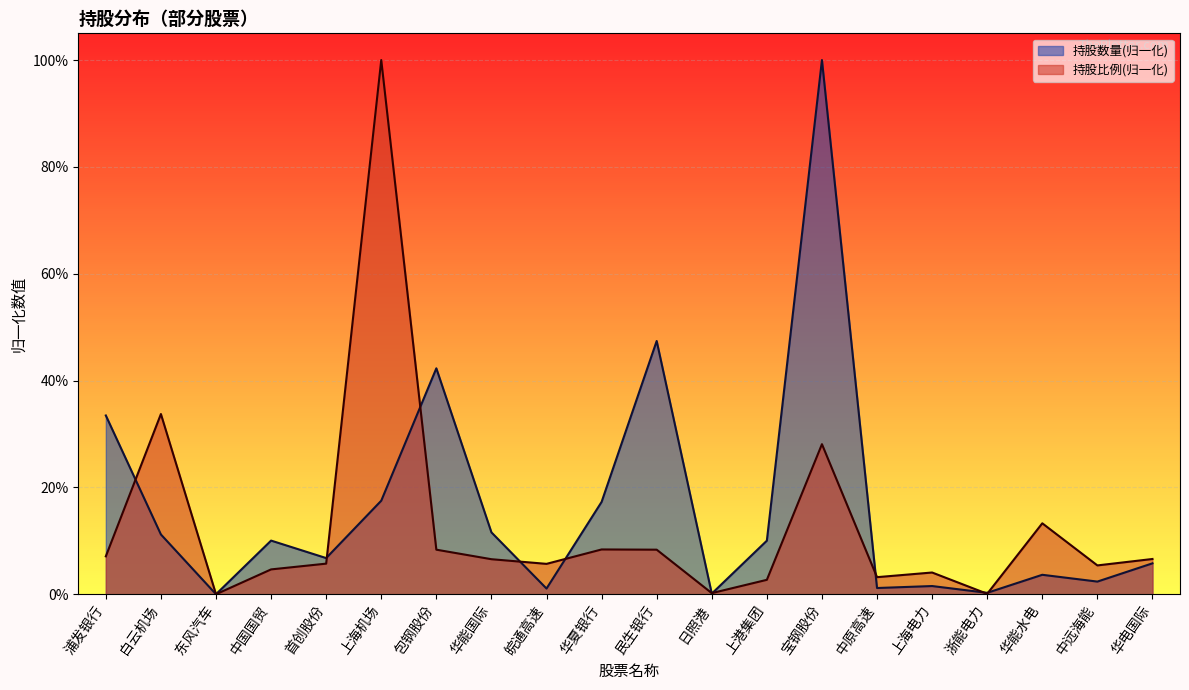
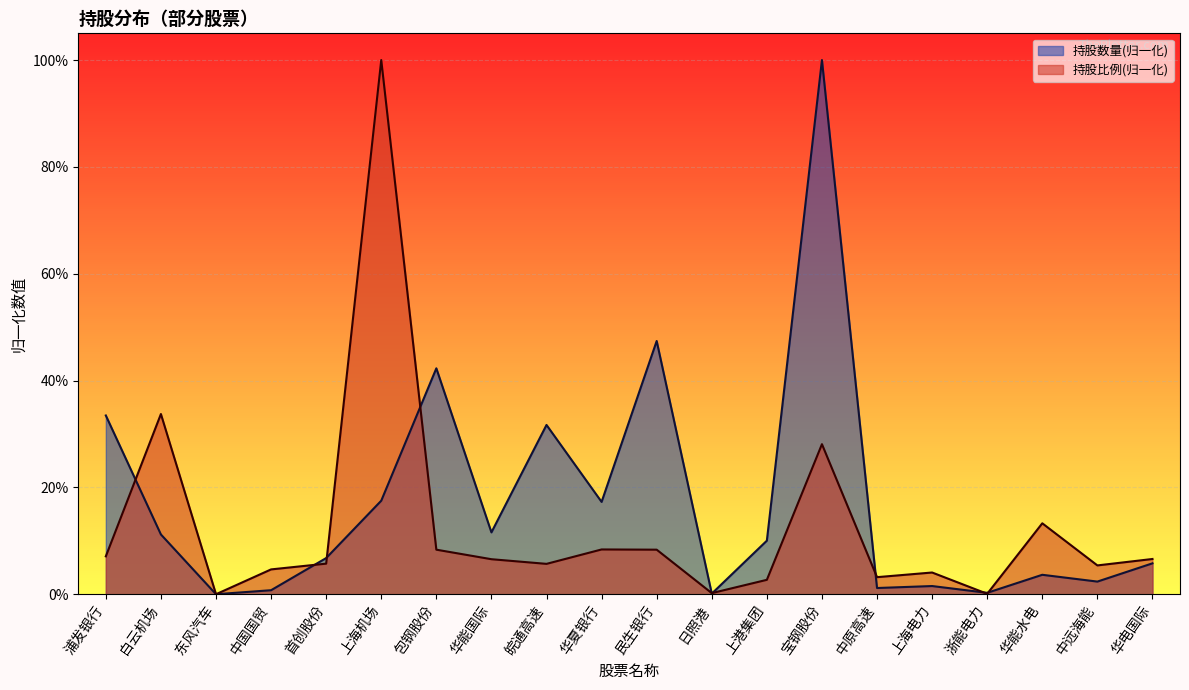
  {
    "持股数量(归一化)": {
      "浦发银行": "33%",
      "白云机场": "11%",
-     "中国国贸": "10%",
+     "中国国贸": "1%",
      "首创股份": "7%",
      "上海机场": "18%",
      "包钢股份": "42%",
      "华能国际": "12%",
-     "皖通高速": "1%",
+     "皖通高速": "32%",
      "华夏银行": "17%",
      "民生银行": "47%",
      "上港集团": "10%",
      "宝钢股份": "100%",
      "中原高速": "1%",
      "上海电力": "2%",
      "华能水电": "4%",
      "中远海能": "2%",
      "华电国际": "6%"
    },
    "持股比例(归一化)": {
      "浦发银行": "7%",
      "白云机场": "34%",
      "中国国贸": "5%",
      "首创股份": "6%",
      "上海机场": "100%",
      "包钢股份": "8%",
      "华能国际": "7%",
      "皖通高速": "6%",
      "华夏银行": "8%",
      "民生银行": "8%",
      "上港集团": "3%",
      "宝钢股份": "28%",
      "中原高速": "3%",
      "上海电力": "4%",
      "华能水电": "13%",
      "中远海能": "5%",
      "华电国际": "7%"
    }
  }
